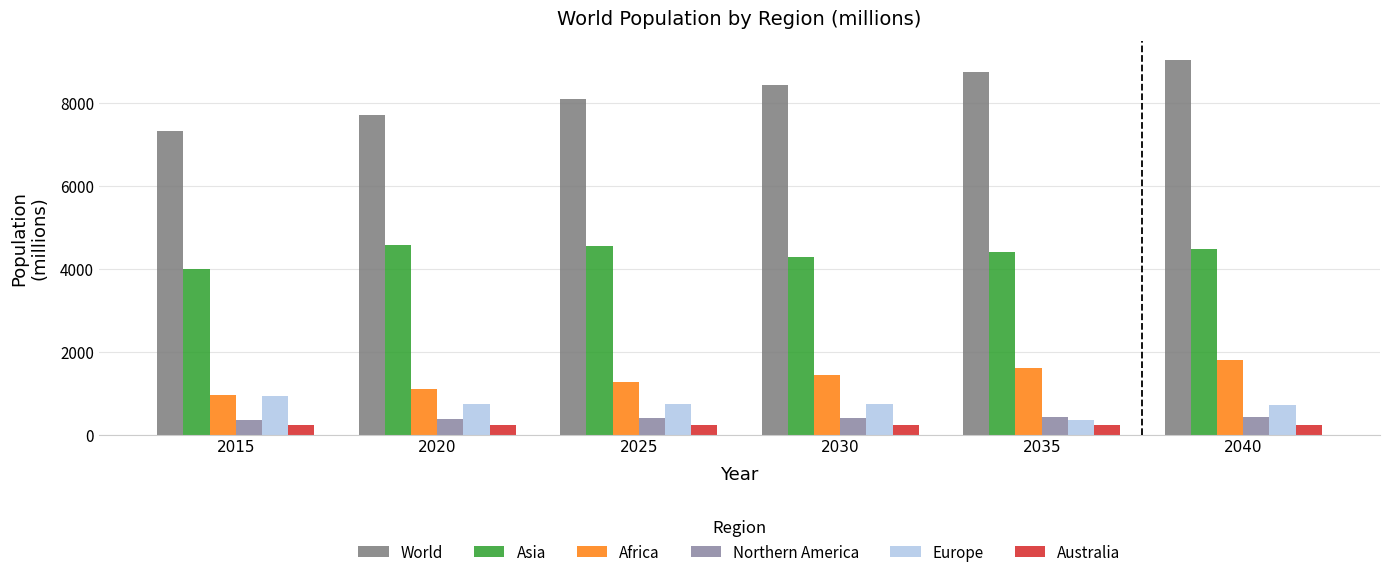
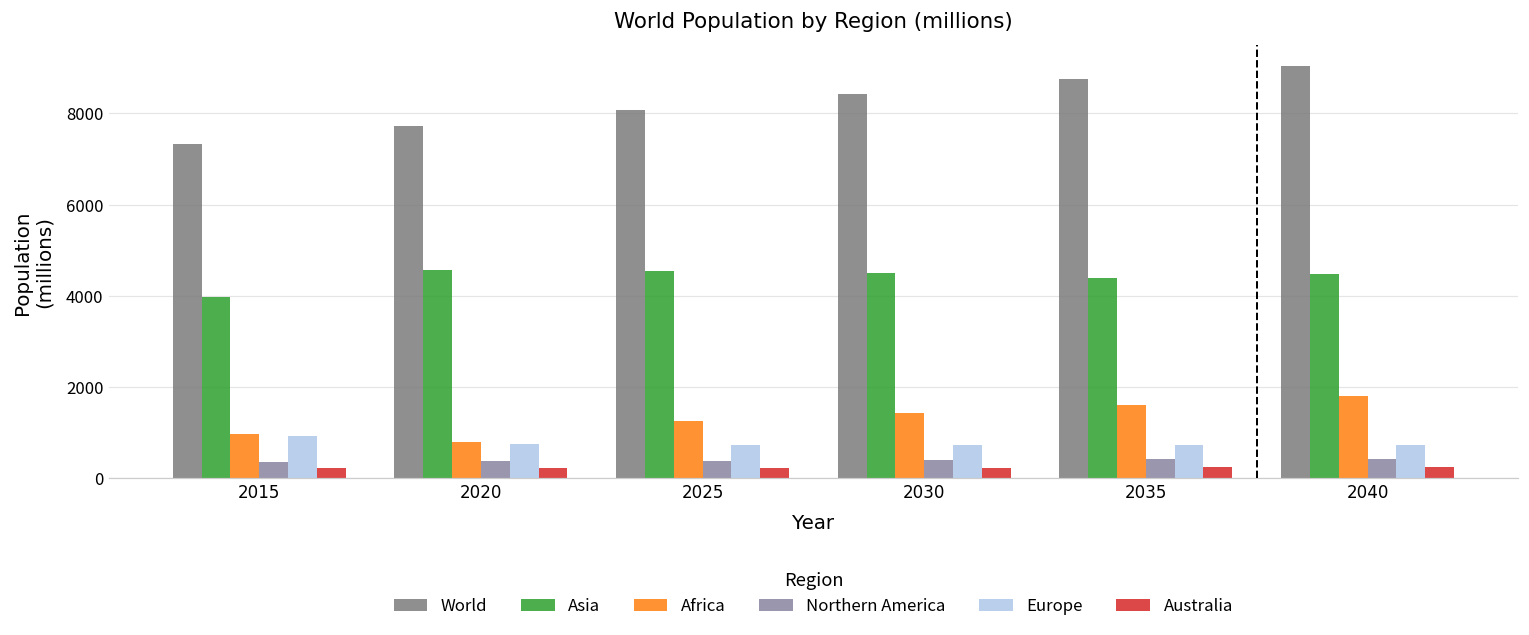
  {
    "Asia": {
      "2015": 4000,
      "2020": 4600,
      "2025": 4600,
-     "2030": 4300,
+     "2030": 4500,
      "2035": 4400,
      "2040": 4500
    },
    "Africa": {
      "2015": 1000,
-     "2020": 1100,
+     "2020": 800,
      "2025": 1300,
      "2030": 1400,
      "2035": 1600,
      "2040": 1800
    },
    "Europe": {
      "2015": 900,
      "2020": 700,
      "2025": 700,
      "2030": 700,
-     "2035": 400,
+     "2035": 700,
      "2040": 700
    },
    "Australia": {
      "2015": 200,
      "2020": 200,
      "2025": 200,
      "2030": 200,
      "2035": 200,
      "2040": 200
    }
  }
